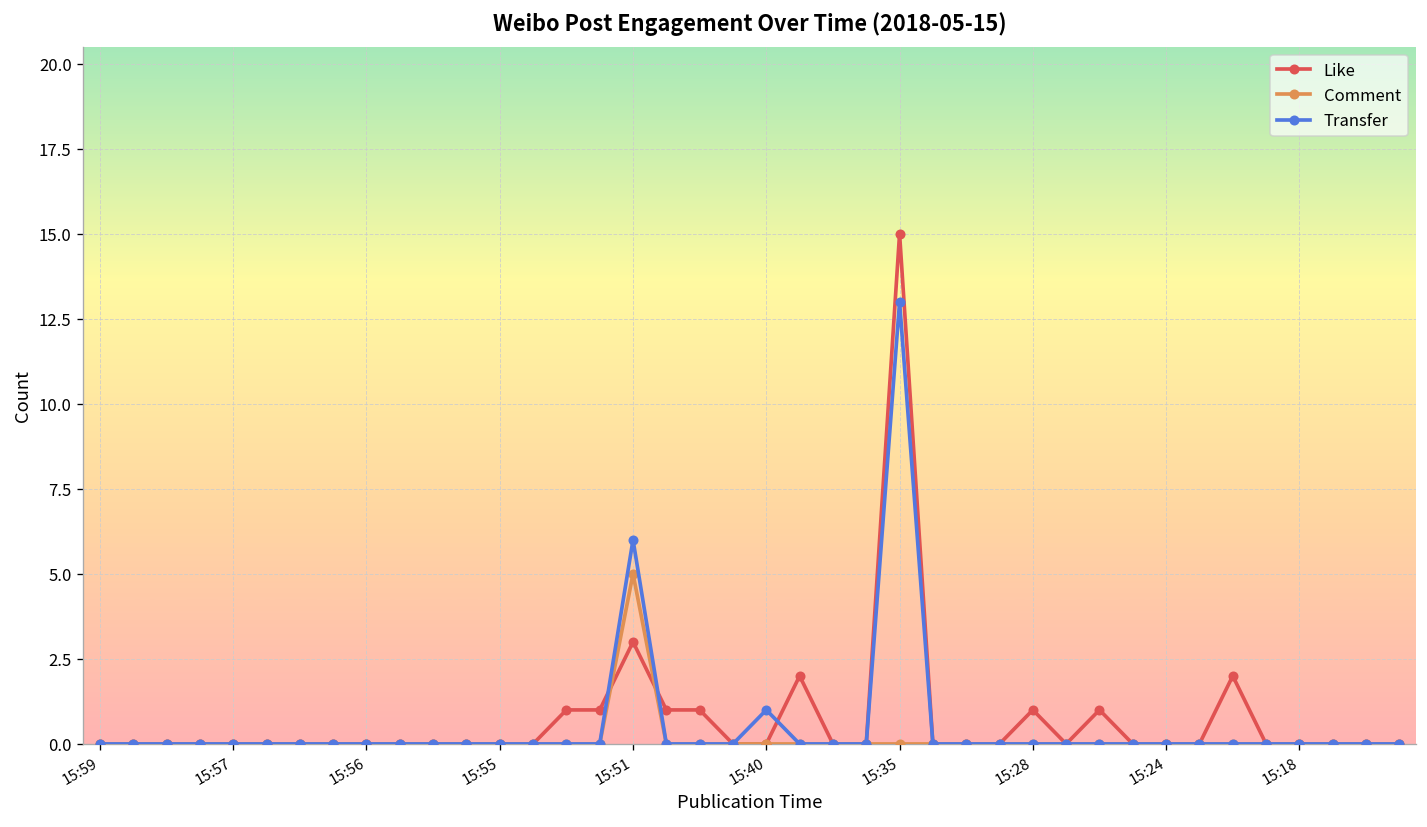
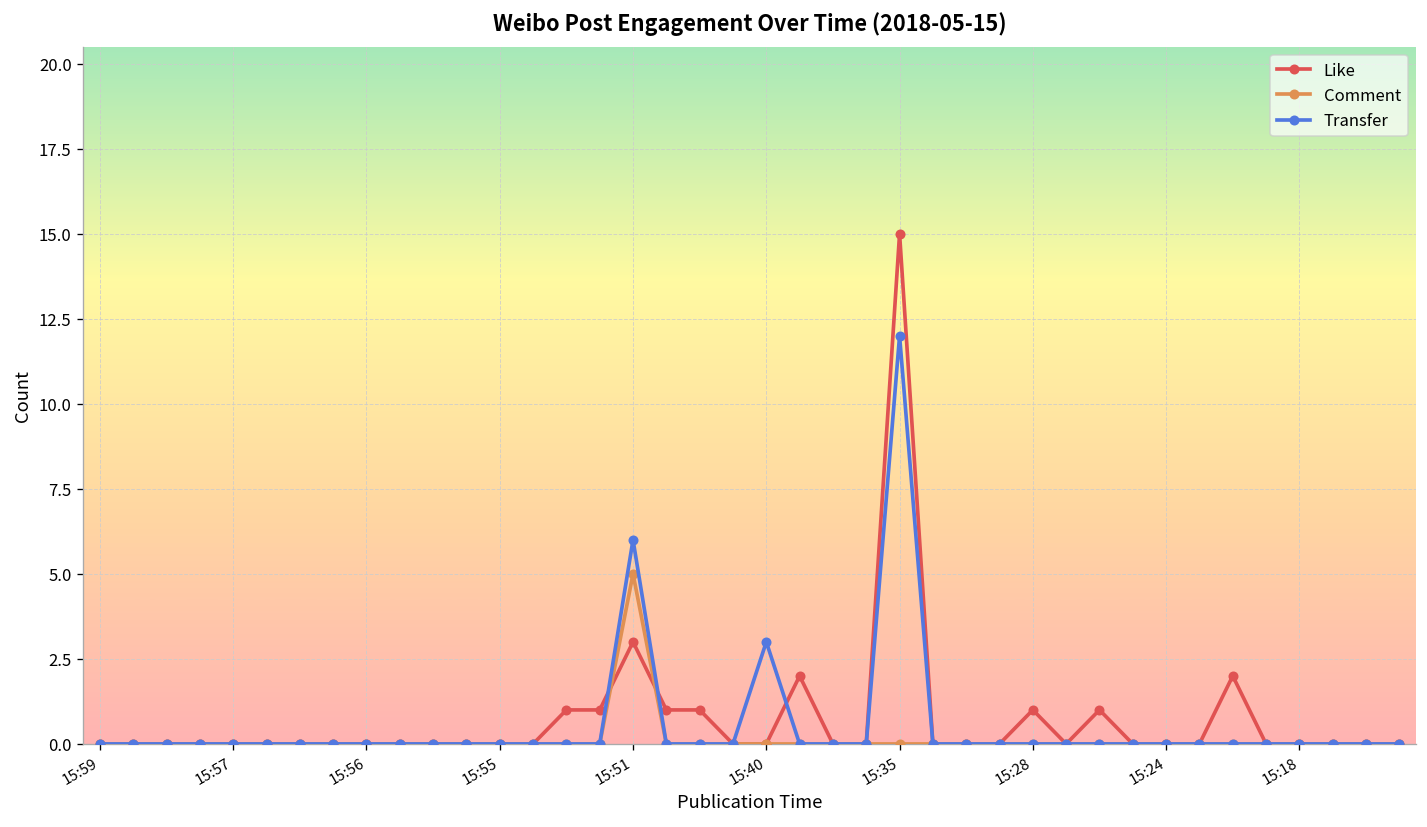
  {
    "Like": {
      "15:35": 15
    },
    "Comment": {
      "15:35": 0
    },
    "Transfer": {
-     "15:40": 1,
-     "15:35": 13
+     "15:40": 3,
+     "15:35": 12
    }
  }
